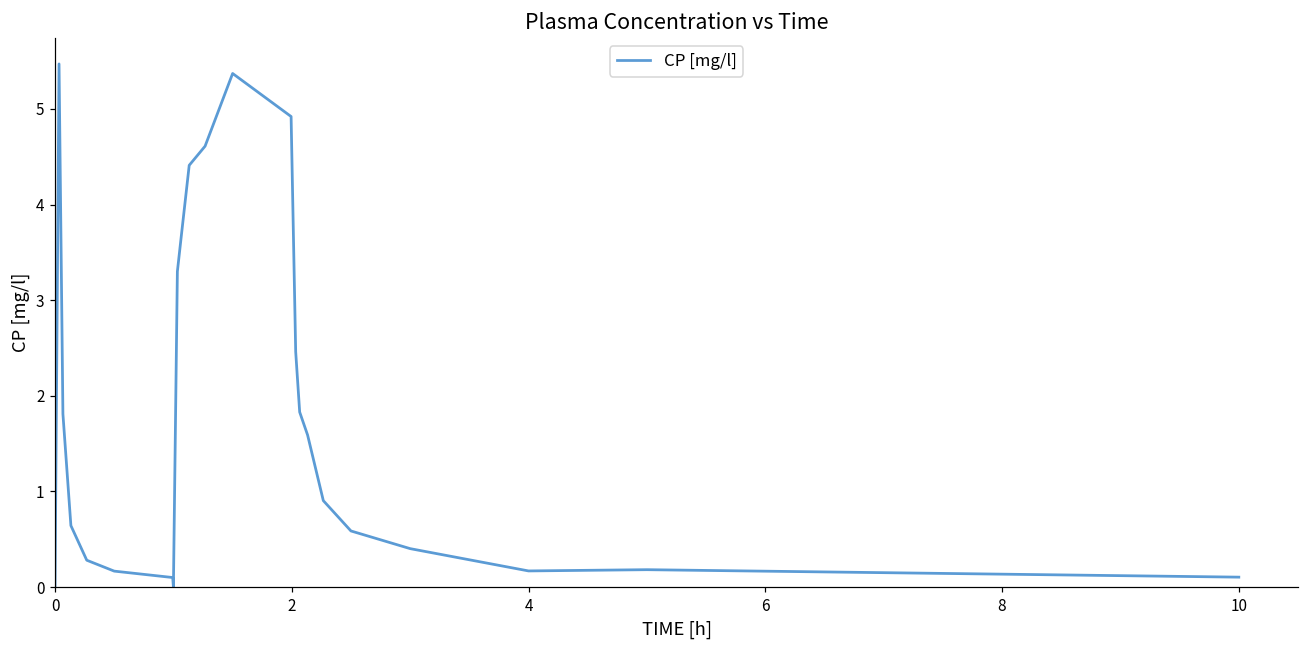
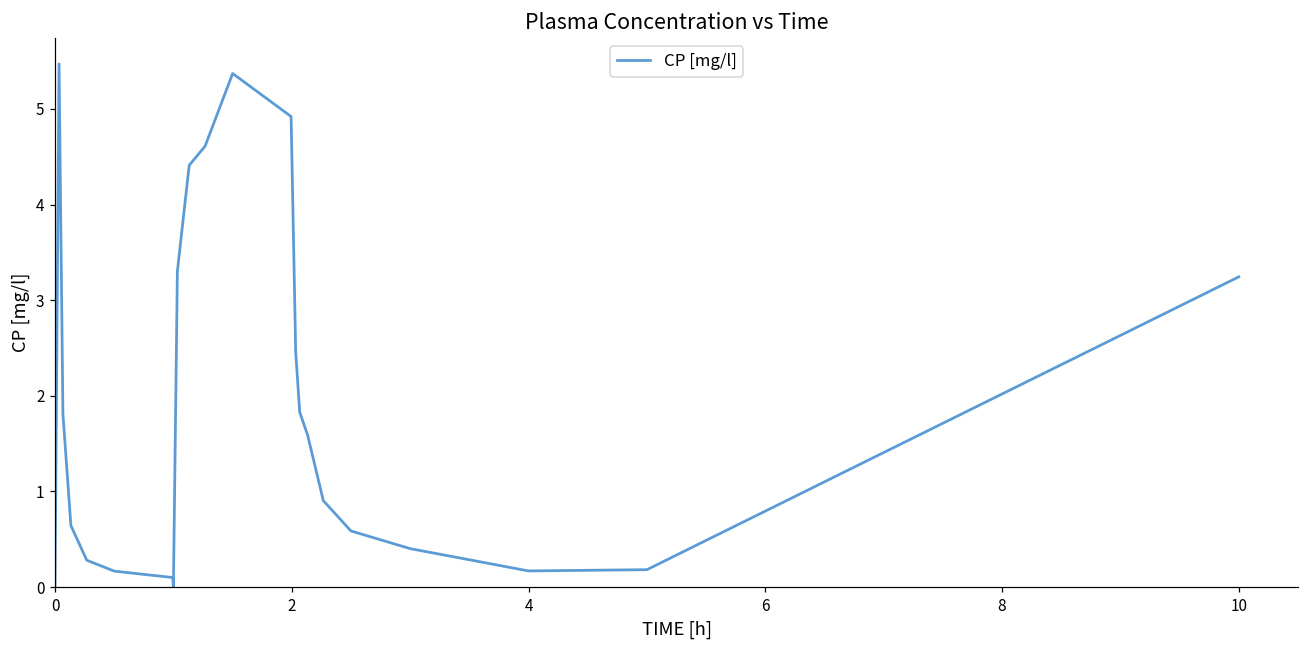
  {
    "0": 0.0,
    "4": 0.2,
-   "10": 0.1
+   "10": 3.2
  }
